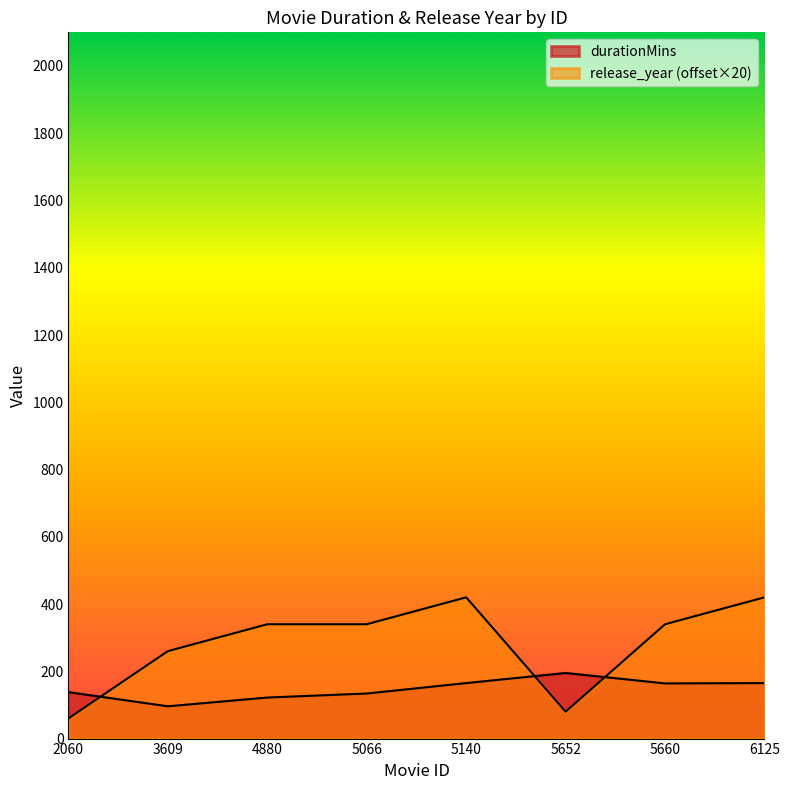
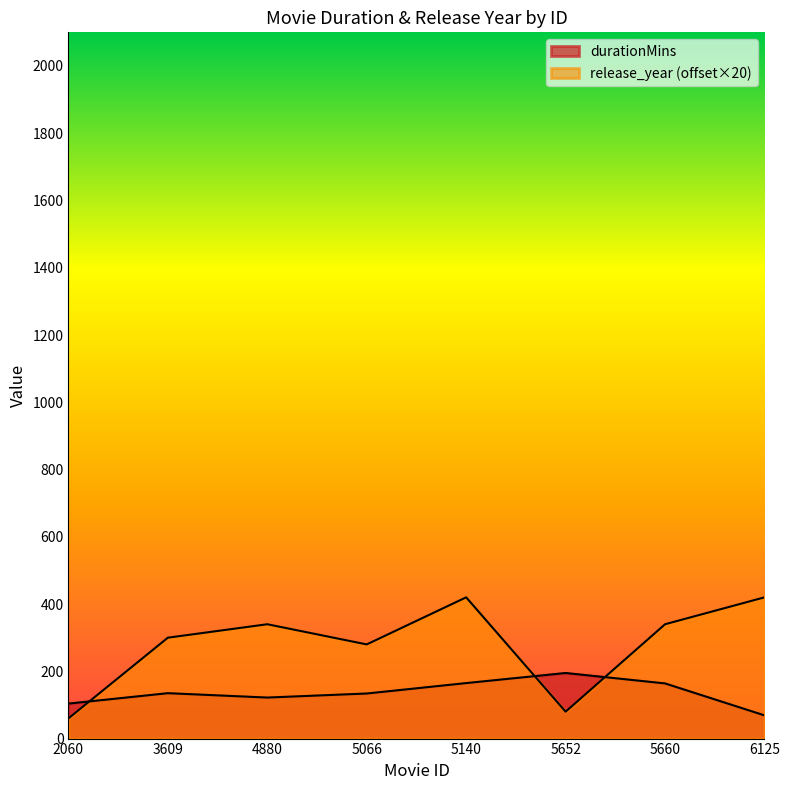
  {
    "durationMins": {
-     "2060": 140,
-     "3609": 100,
+     "2060": 100,
+     "3609": 140,
      "4880": 120,
      "5066": 130,
      "5140": 170,
      "5652": 200,
      "5660": 160,
-     "6125": 170
+     "6125": 70
    },
    "release_year (offset×20)": {
      "2060": 60,
-     "3609": 260,
+     "3609": 300,
      "4880": 340,
-     "5066": 340,
+     "5066": 280,
      "5140": 420,
      "5652": 80,
      "5660": 340,
      "6125": 420
    }
  }
